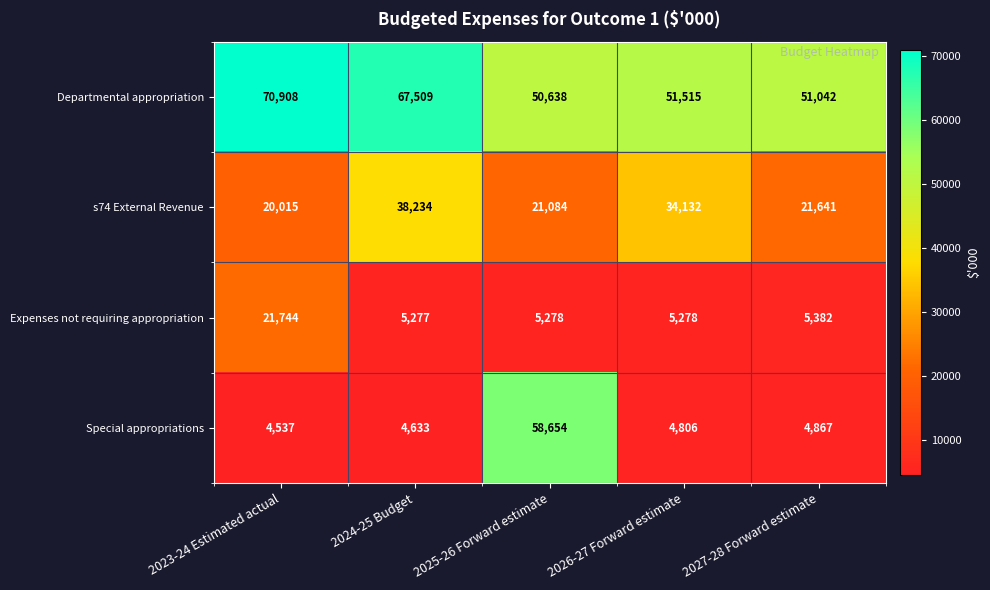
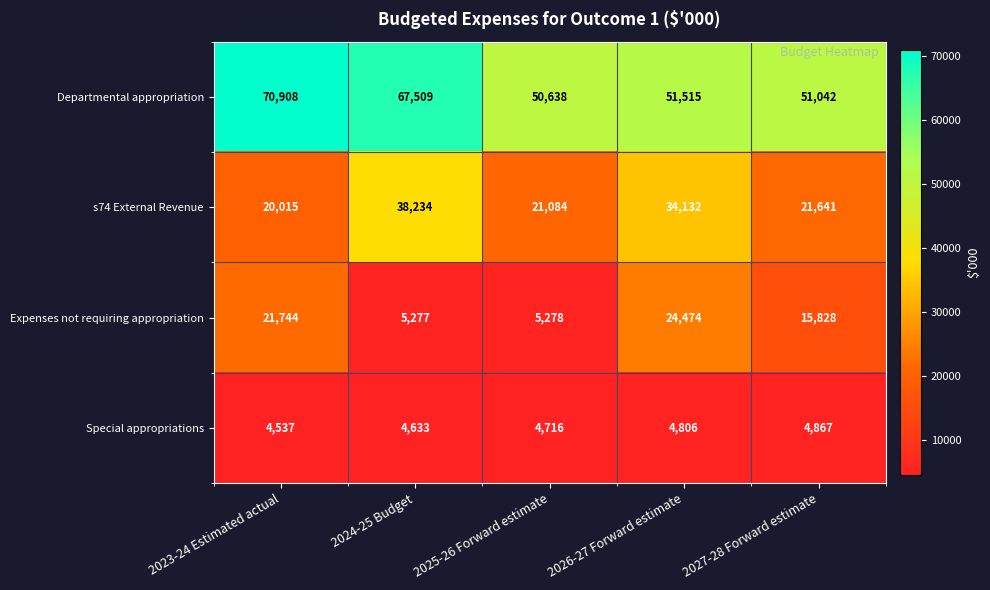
  {
    "Departmental appropriation": {
      "2023-24 Estimated actual": "70,908",
      "2024-25 Budget": "67,509",
      "2025-26 Forward estimate": "50,638",
      "2026-27 Forward estimate": "51,515"
    },
    "s74 External Revenue": {
      "2023-24 Estimated actual": "20,015",
      "2024-25 Budget": "38,234",
      "2025-26 Forward estimate": "21,084",
      "2026-27 Forward estimate": "34,132",
      "2027-28 Forward estimate": "21,641"
    },
    "Expenses not requiring appropriation": {
      "2023-24 Estimated actual": "21,744",
      "2024-25 Budget": "5,277",
      "2025-26 Forward estimate": "5,278",
-     "2026-27 Forward estimate": "5,278",
-     "2027-28 Forward estimate": "5,382"
+     "2026-27 Forward estimate": "24,474",
+     "2027-28 Forward estimate": "15,828"
    },
    "Special appropriations": {
      "2023-24 Estimated actual": "4,537",
      "2024-25 Budget": "4,633",
-     "2025-26 Forward estimate": "58,654",
+     "2025-26 Forward estimate": "4,716",
      "2026-27 Forward estimate": "4,806",
      "2027-28 Forward estimate": "4,867"
    }
  }
